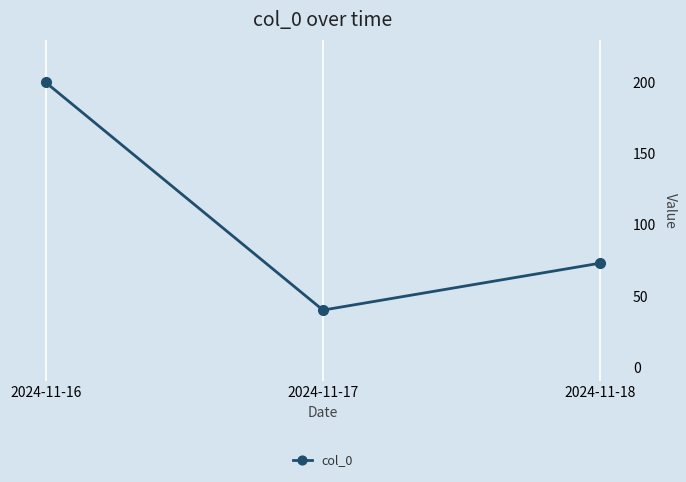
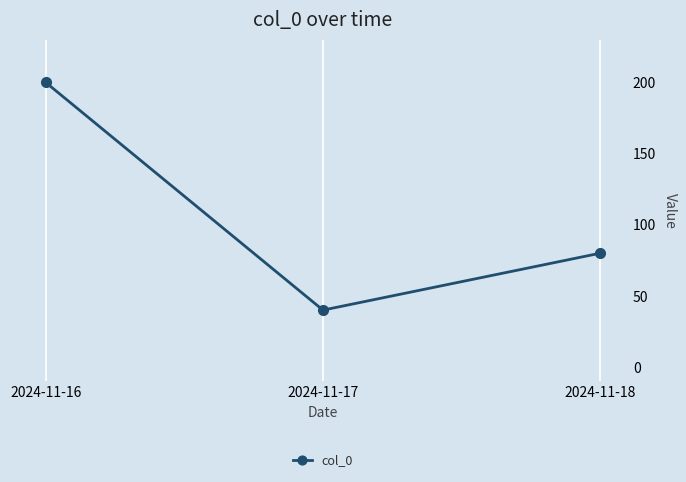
  {
    "2024-11-16": 200,
    "2024-11-17": 40,
-   "2024-11-18": 73
+   "2024-11-18": 80
  }
